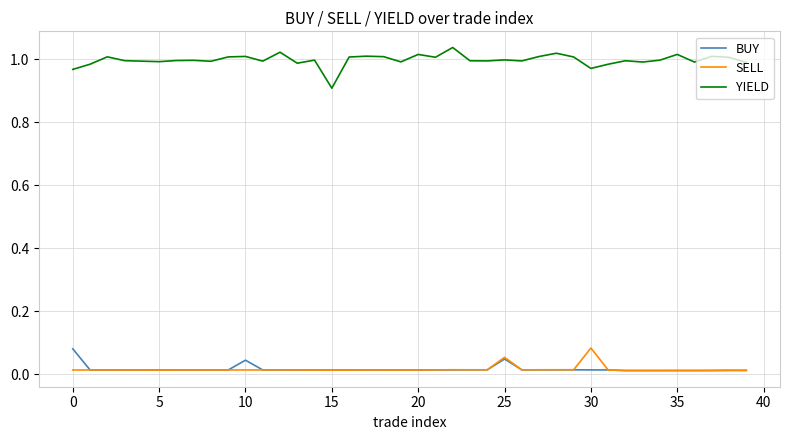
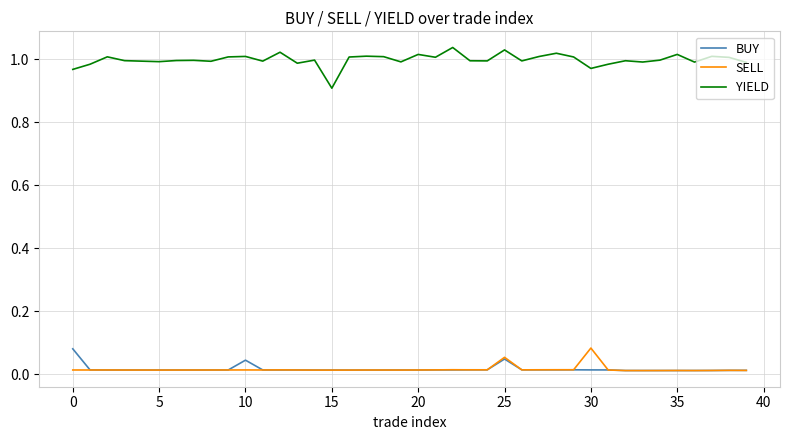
  {
    "BUY": {
      "0": 0.08,
      "10": 0.04,
      "30": 0.01
    },
    "SELL": {
      "0": 0.01,
      "10": 0.01,
      "30": 0.08
    },
    "YIELD": {
      "0": 0.97,
      "5": 0.99,
      "10": 1.01,
      "15": 0.91,
      "20": 1.01,
-     "25": 1.00,
+     "25": 1.03,
      "30": 0.97,
      "35": 1.01
    }
  }
